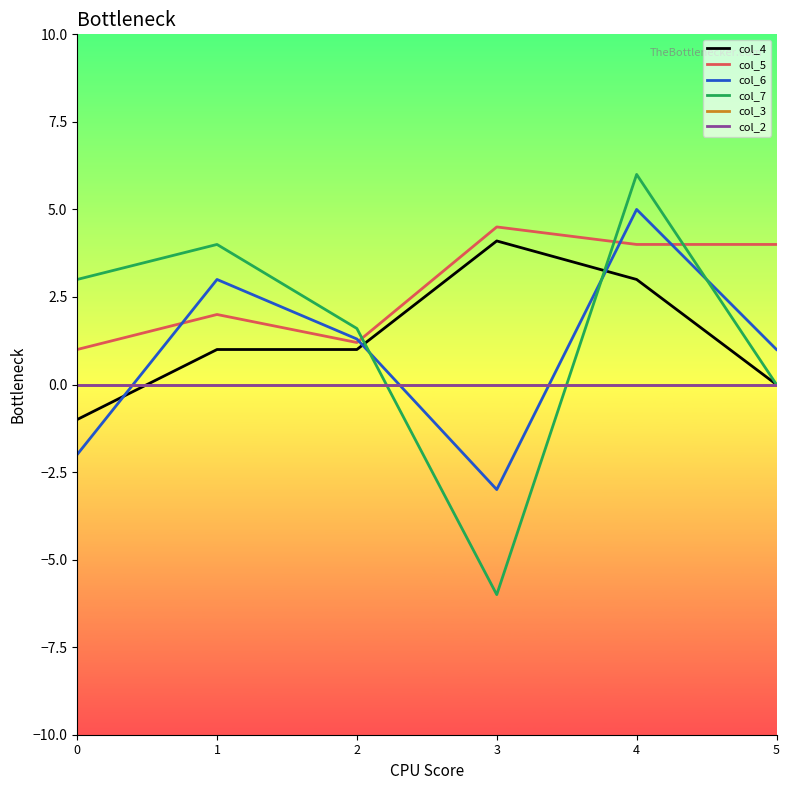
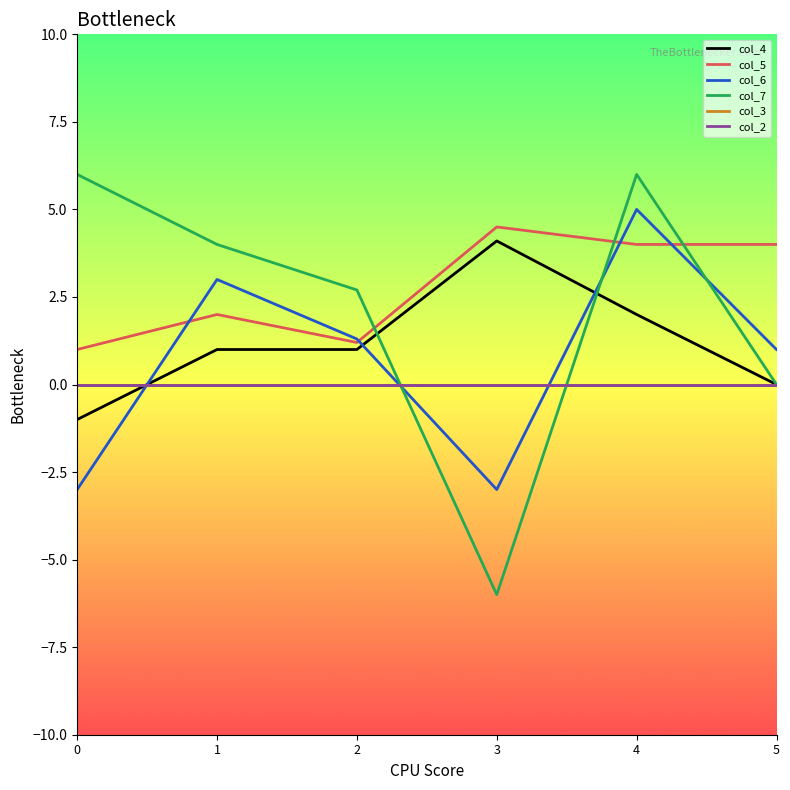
  {
    "col_4": {
      "0": -1,
      "1": 1,
      "2": 1,
      "3": 4.1,
-     "4": 3
+     "4": 2
    },
    "col_5": {
      "0": 1.0,
      "1": 2.0,
      "2": 1.2,
      "3": 4.5,
      "4": 4.0,
      "5": 4.0
    },
    "col_6": {
-     "0": -2,
+     "0": -3,
      "1": 3,
      "2": 1.3,
      "3": -3,
      "4": 5,
      "5": 1
    },
    "col_7": {
-     "0": 3,
+     "0": 6,
      "1": 4.0,
-     "2": 1.6,
+     "2": 2.7,
      "3": -6.0,
      "4": 6.0
    },
    "col_2": {
      "0": 0.0,
      "1": 0.0,
      "2": 0.0,
      "3": 0.0,
      "4": 0.0
    }
  }
